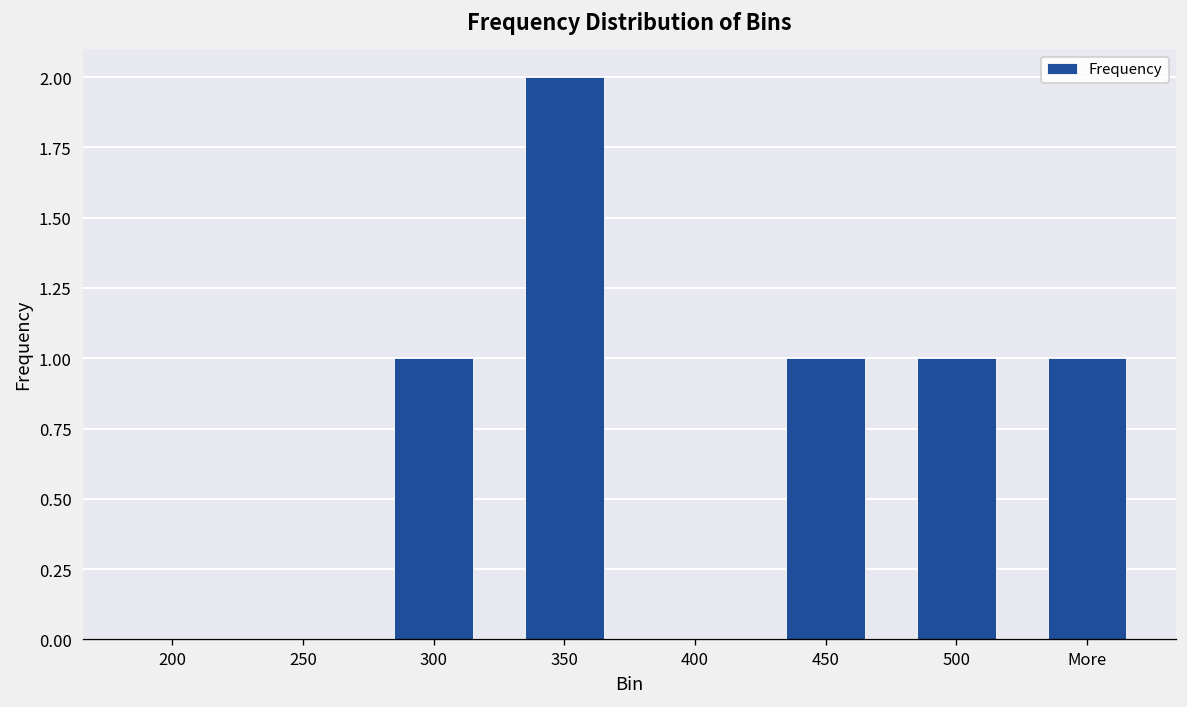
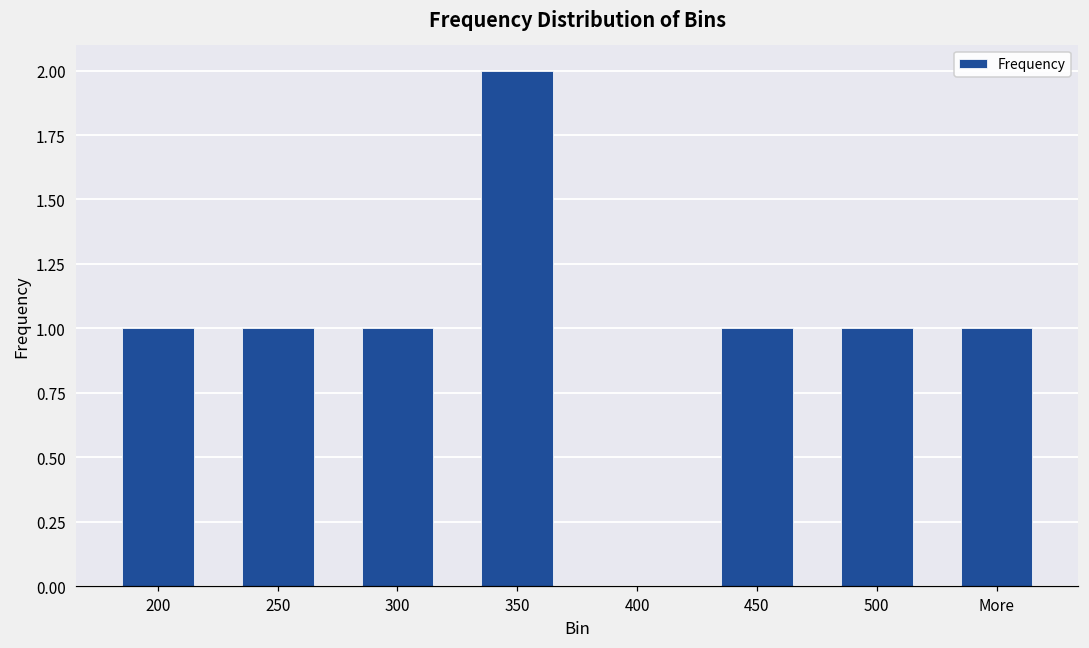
  {
-   "200": 0,
-   "250": 0,
+   "200": 1,
+   "250": 1,
    "300": 1,
    "350": 2,
    "400": 0,
    "450": 1,
    "500": 1,
    "More": 1
  }
